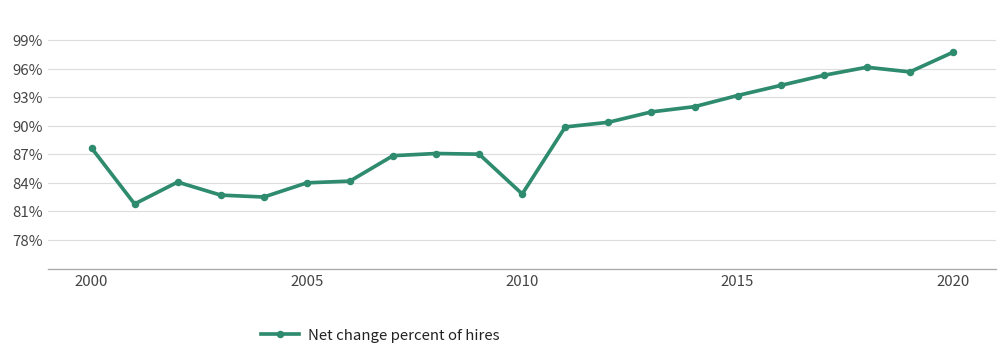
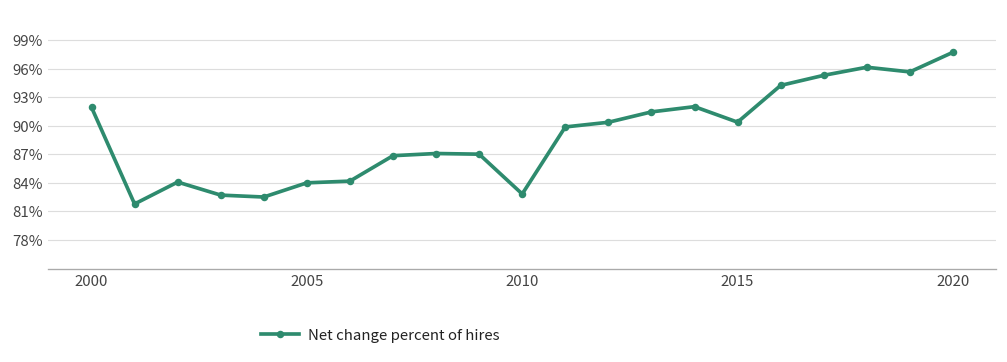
  {
-   "2000": "88%",
+   "2000": "92%",
    "2005": "84%",
    "2010": "83%",
-   "2015": "93%",
+   "2015": "90%",
    "2020": "98%"
  }
